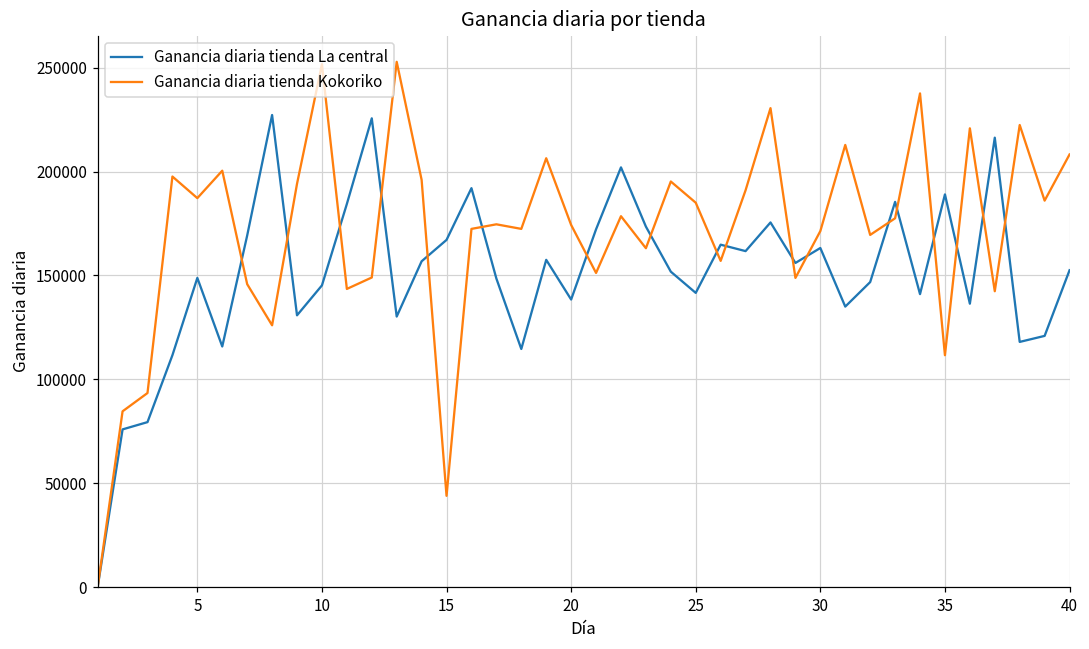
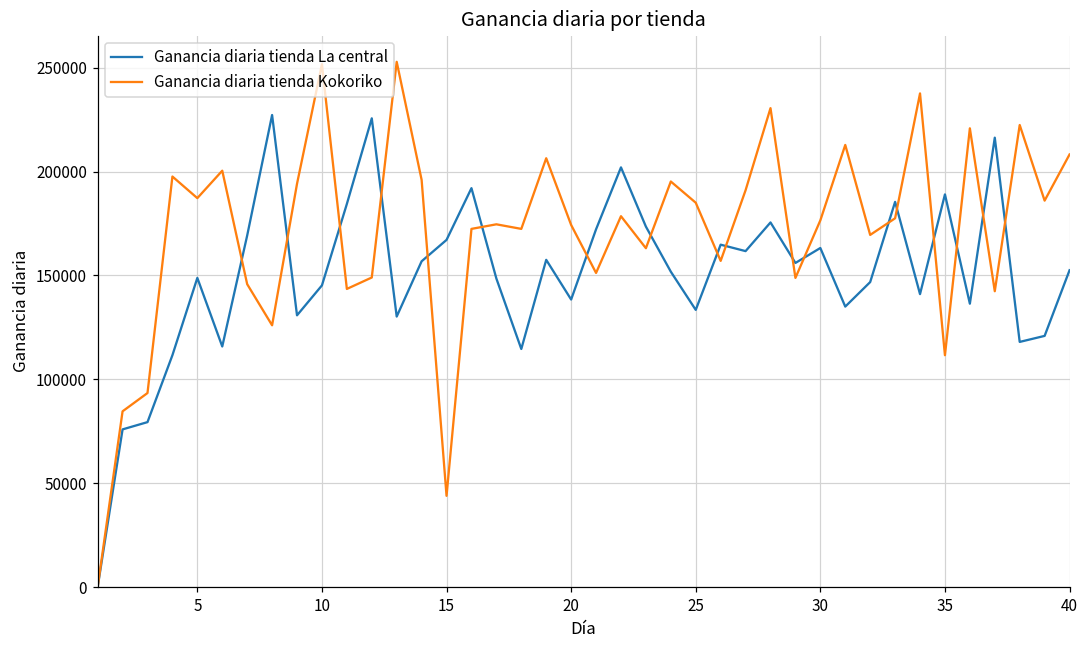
  {
    "Ganancia diaria tienda La central": {
      "5": 149000,
      "10": 145000,
      "15": 167000,
      "20": 138000,
-     "25": 142000,
+     "25": 133000,
      "30": 163000,
      "35": 189000,
      "40": 153000
    },
    "Ganancia diaria tienda Kokoriko": {
      "5": 187000,
      "15": 44000,
      "20": 174000,
      "25": 185000,
-     "30": 171000,
+     "30": 177000,
      "35": 112000,
      "40": 208000
    }
  }
